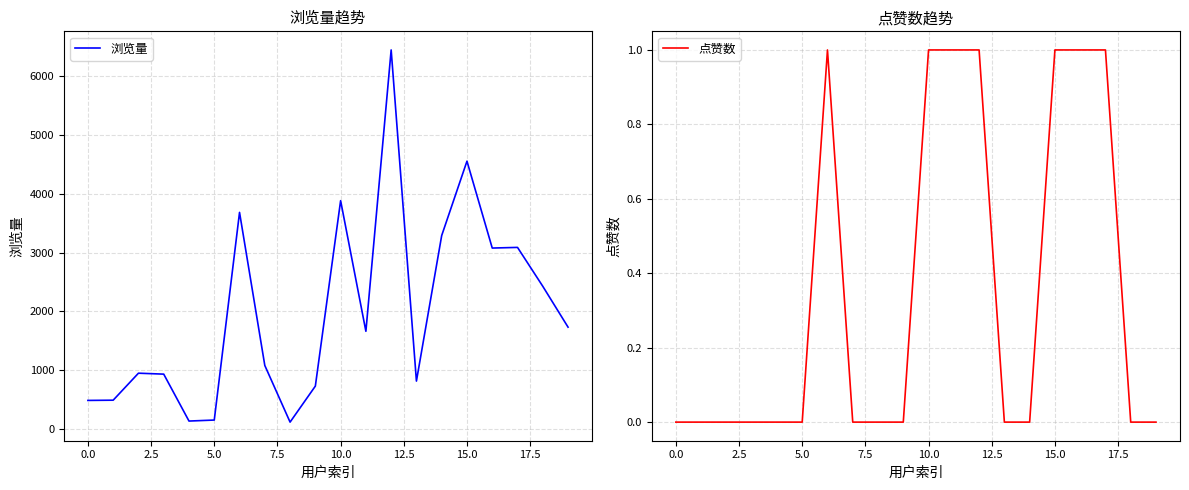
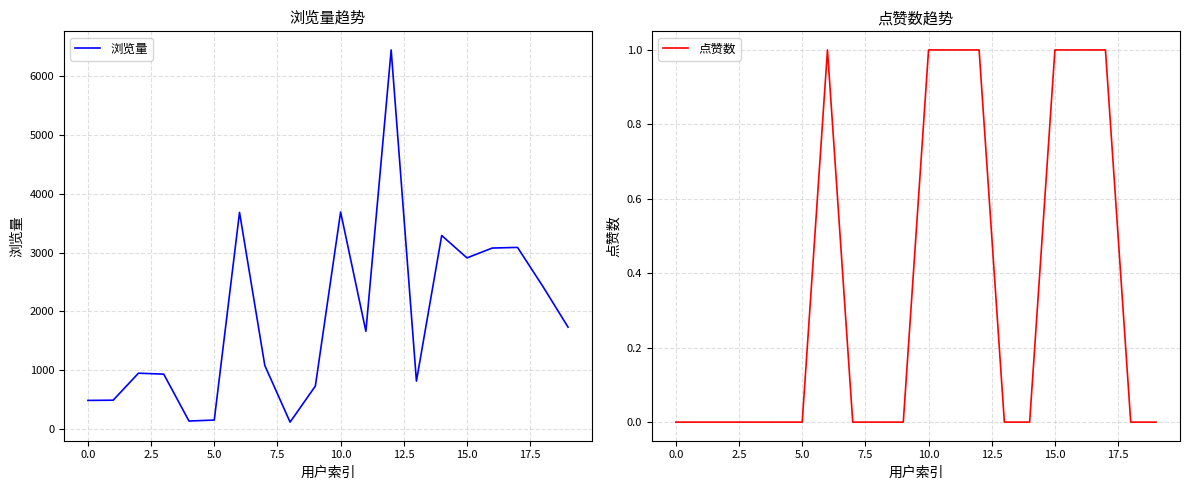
  {
    "浏览量趋势": {
      "0.0": 500,
      "5.0": 200,
-     "10.0": 3900,
-     "15.0": 4600
+     "10.0": 3700,
+     "15.0": 2900
    },
    "点赞数趋势": {
      "0.0": 0.00,
      "5.0": 0.00,
      "10.0": 1.00,
      "15.0": 1.00
    }
  }
